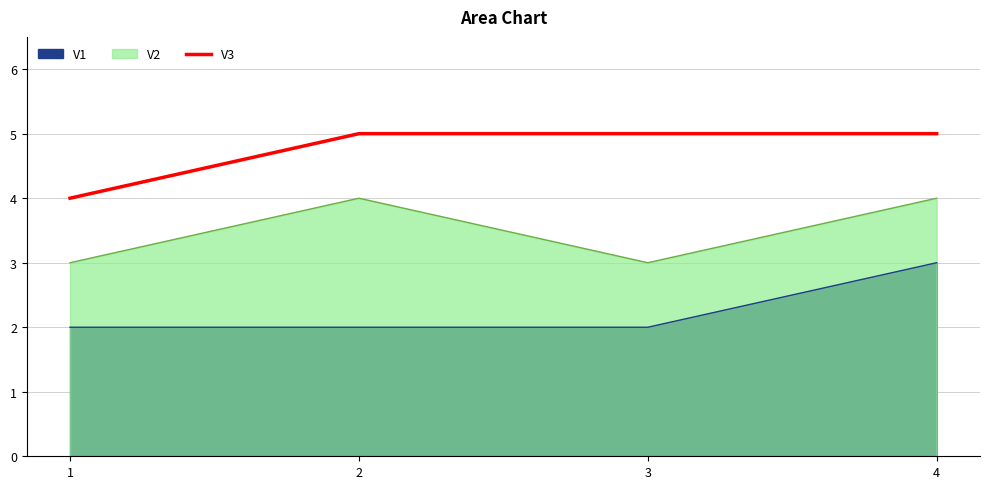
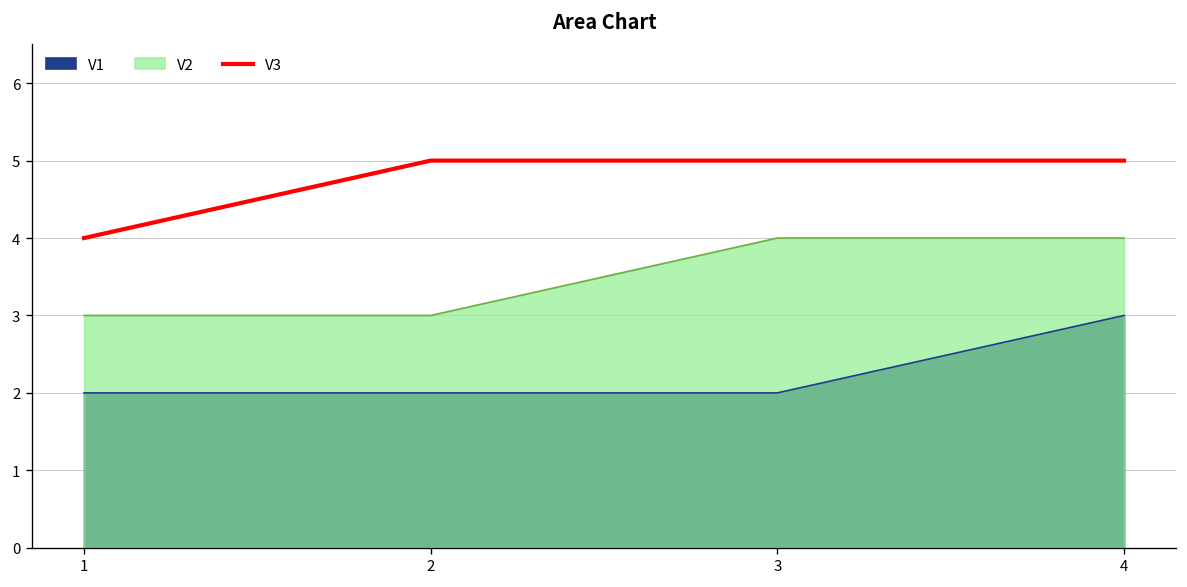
  {
    "V1": {
      "1": 2,
      "2": 2,
      "3": 2,
      "4": 3
    },
    "V2": {
      "1": 3,
-     "2": 4,
-     "3": 3,
+     "2": 3,
+     "3": 4,
      "4": 4
    },
    "V3": {
      "1": 4,
      "2": 5,
      "3": 5,
      "4": 5
    }
  }
